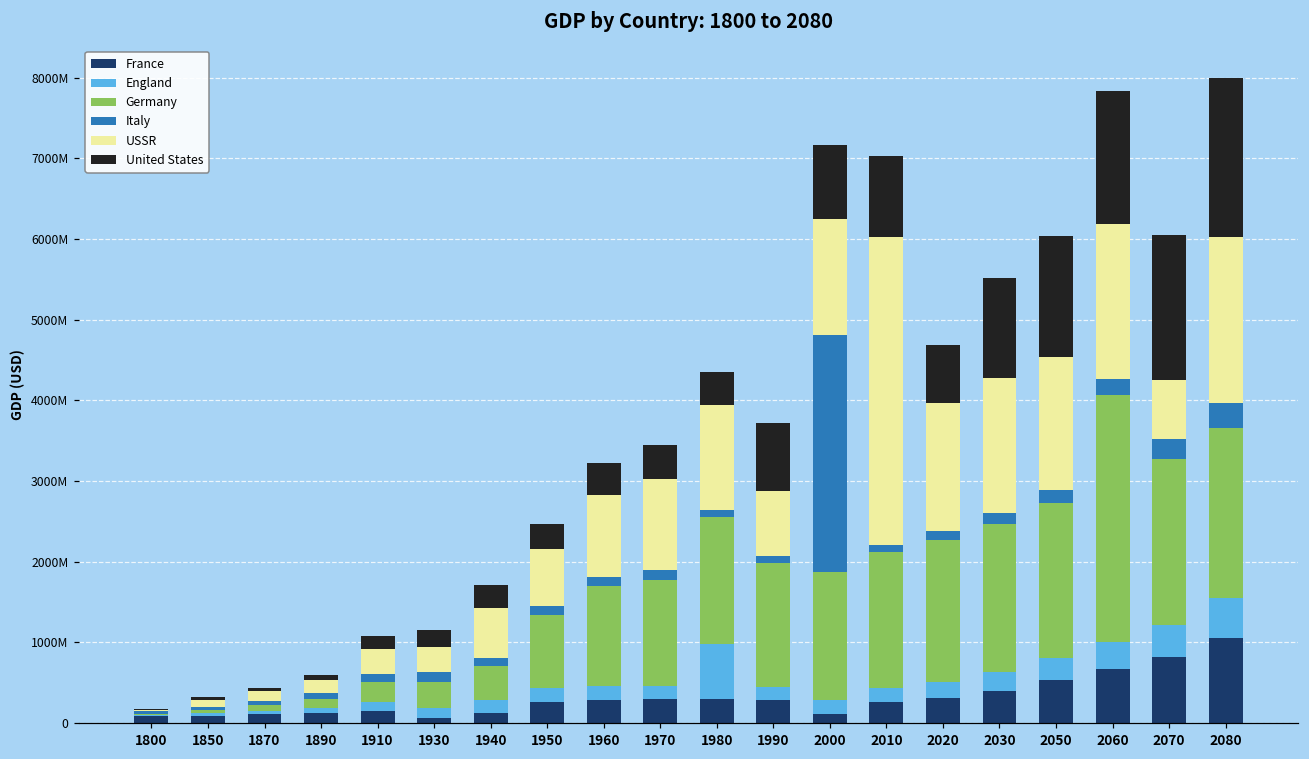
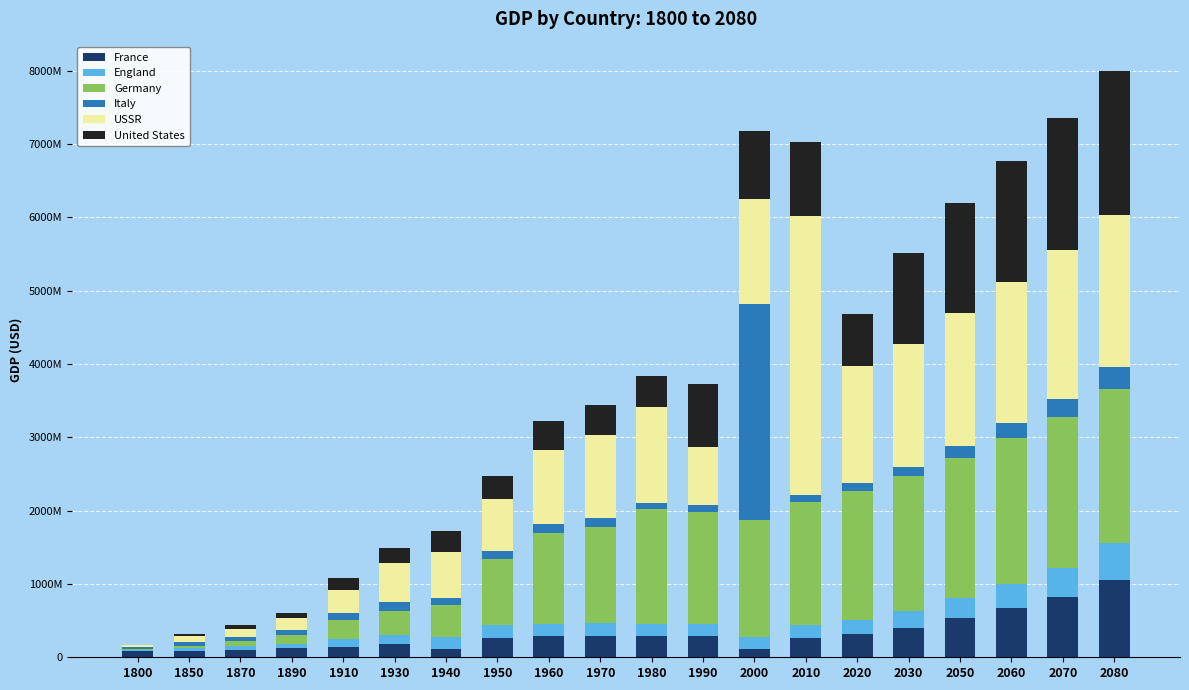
  {
    "France": {
      "1800": 100000000,
      "1850": 100000000,
      "1870": 100000000,
      "1890": 100000000,
      "1910": 100000000,
-     "1930": 100000000,
+     "1930": 200000000,
      "1940": 100000000,
      "1950": 300000000,
      "1960": 300000000,
      "1970": 300000000,
      "1980": 300000000,
      "1990": 300000000,
      "2000": 100000000,
      "2010": 300000000,
      "2020": 300000000,
      "2030": 400000000,
      "2050": 500000000,
      "2060": 700000000,
      "2070": 800000000,
      "2080": 1100000000
    },
    "England": {
      "1870": 0,
      "1890": 100000000,
      "1910": 100000000,
      "1930": 100000000,
      "1940": 200000000,
      "1950": 200000000,
      "1960": 200000000,
      "1970": 200000000,
-     "1980": 700000000,
+     "1980": 200000000,
      "1990": 200000000,
      "2000": 200000000,
      "2010": 200000000,
      "2020": 200000000,
      "2030": 200000000,
      "2050": 300000000,
      "2060": 300000000,
      "2070": 400000000,
      "2080": 500000000
    },
    "Germany": {
      "1850": 0,
      "1870": 100000000,
      "1890": 100000000,
      "1910": 200000000,
      "1930": 300000000,
      "1940": 400000000,
      "1950": 900000000,
      "1960": 1200000000,
      "1970": 1300000000,
      "1980": 1600000000,
      "1990": 1500000000,
      "2000": 1600000000,
      "2010": 1700000000,
      "2020": 1800000000,
      "2030": 1800000000,
      "2050": 1900000000,
-     "2060": 3100000000,
+     "2060": 2000000000,
      "2070": 2100000000,
      "2080": 2100000000
    },
    "Italy": {
      "1850": 0,
      "1870": 100000000,
      "1890": 100000000,
      "1910": 100000000,
      "1930": 100000000,
      "1940": 100000000,
      "1950": 100000000,
      "1960": 100000000,
      "1970": 100000000,
      "1980": 100000000,
      "1990": 100000000,
      "2000": 2900000000,
      "2010": 100000000,
      "2020": 100000000,
      "2030": 100000000,
      "2050": 200000000,
      "2060": 200000000,
      "2070": 200000000,
      "2080": 300000000
    },
    "USSR": {
      "1850": 100000000,
      "1870": 100000000,
      "1890": 200000000,
      "1910": 300000000,
-     "1930": 300000000,
+     "1930": 500000000,
      "1940": 600000000,
      "1950": 700000000,
      "1960": 1000000000,
      "1970": 1100000000,
      "1980": 1300000000,
      "1990": 800000000,
      "2000": 1400000000,
      "2010": 3800000000,
      "2020": 1600000000,
      "2030": 1700000000,
-     "2050": 1600000000,
+     "2050": 1800000000,
      "2060": 1900000000,
-     "2070": 700000000,
+     "2070": 2000000000,
      "2080": 2100000000
    },
    "United States": {
      "1870": 0,
      "1890": 100000000,
      "1910": 200000000,
      "1930": 200000000,
      "1940": 300000000,
      "1950": 300000000,
      "1960": 400000000,
      "1970": 400000000,
      "1980": 400000000,
      "1990": 900000000,
      "2000": 900000000,
      "2010": 1000000000,
      "2020": 700000000,
      "2030": 1200000000,
      "2050": 1500000000,
      "2060": 1700000000,
      "2070": 1800000000,
      "2080": 2000000000
    }
  }
